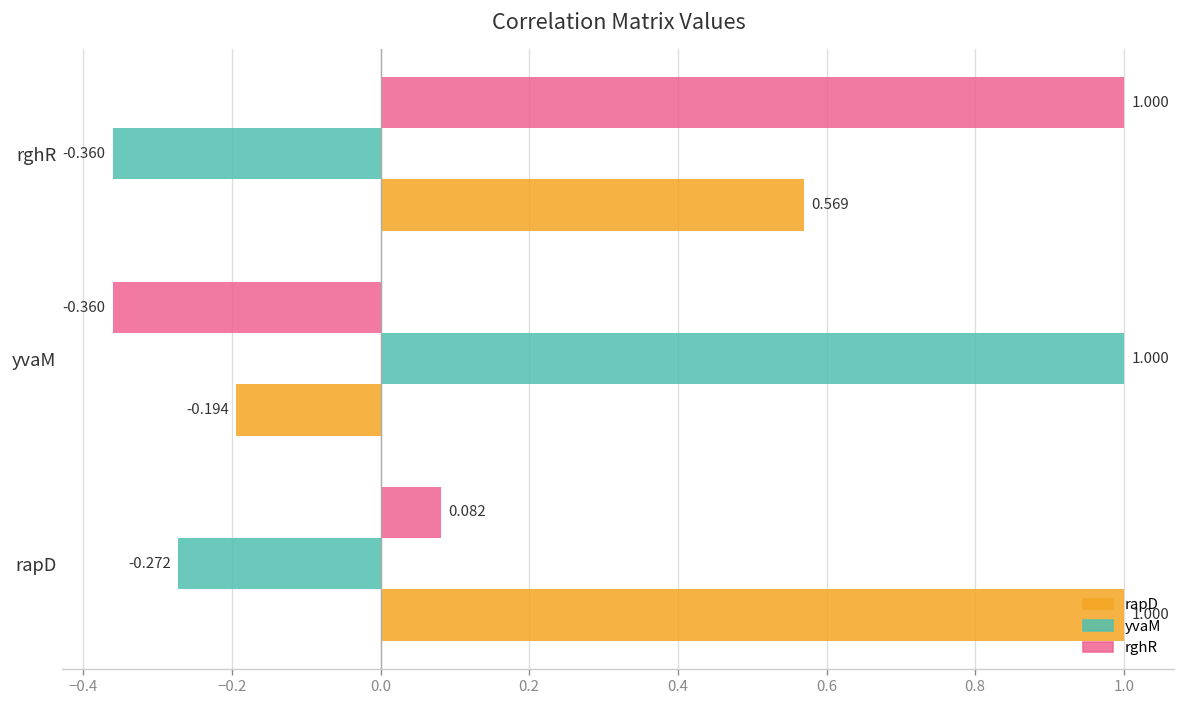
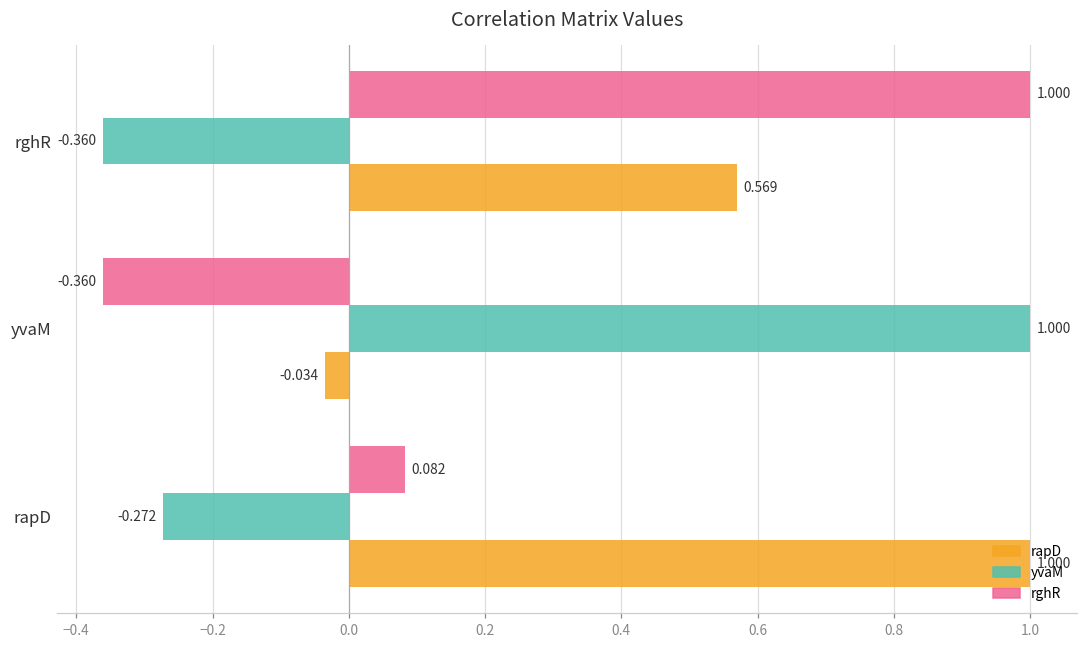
  {
    "rapD": {
      "rghR": 0.569,
-     "yvaM": -0.194,
+     "yvaM": -0.034,
      "rapD": 1.000
    },
    "yvaM": {
      "rghR": -0.360,
      "yvaM": 1.000,
      "rapD": -0.272
    },
    "rghR": {
      "rghR": 1.000,
      "yvaM": -0.360,
      "rapD": 0.082
    }
  }
